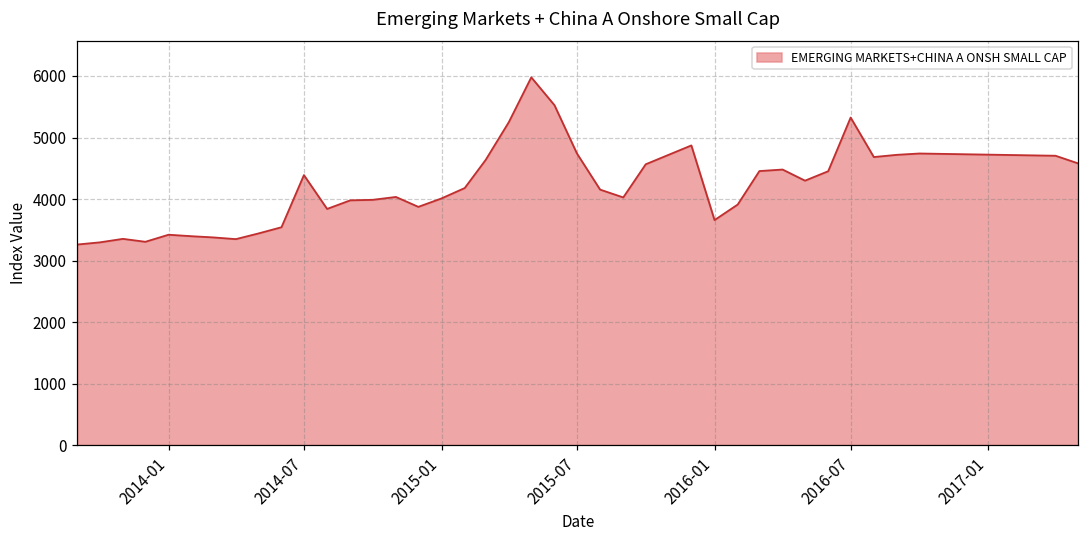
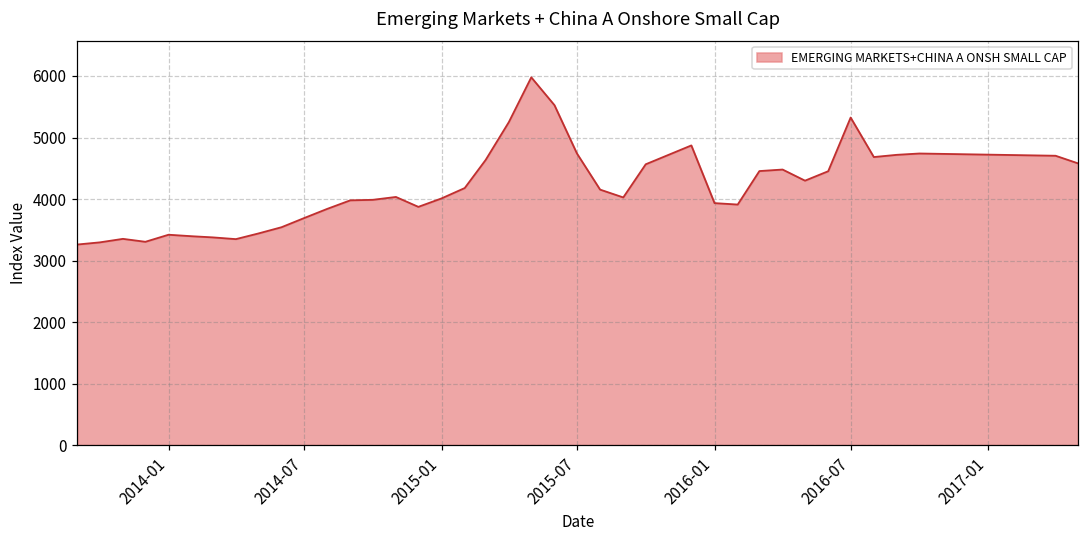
  {
    "2014-01": 3400,
-   "2014-07": 4400,
+   "2014-07": 3700,
    "2015-01": 4000,
    "2015-07": 4700,
-   "2016-01": 3700,
+   "2016-01": 3900,
    "2016-07": 5300
  }
